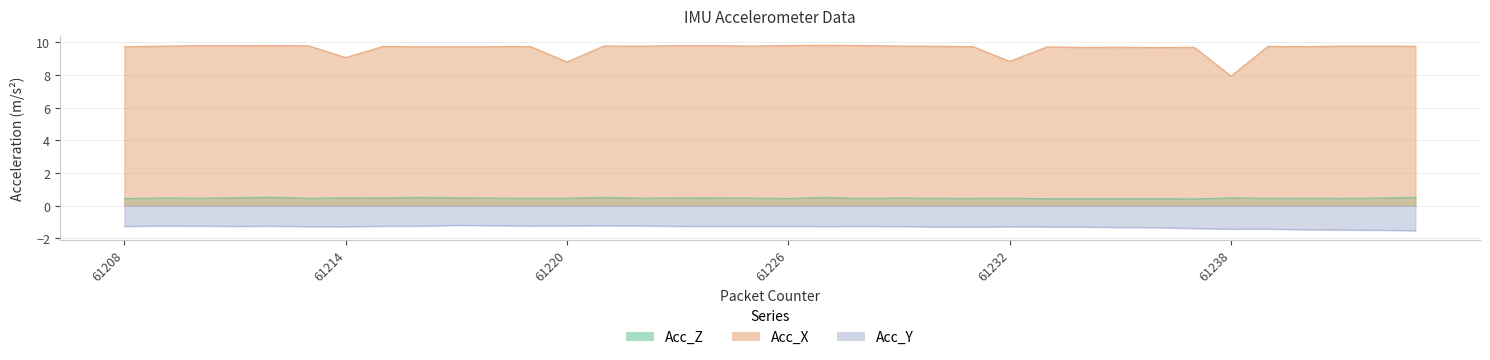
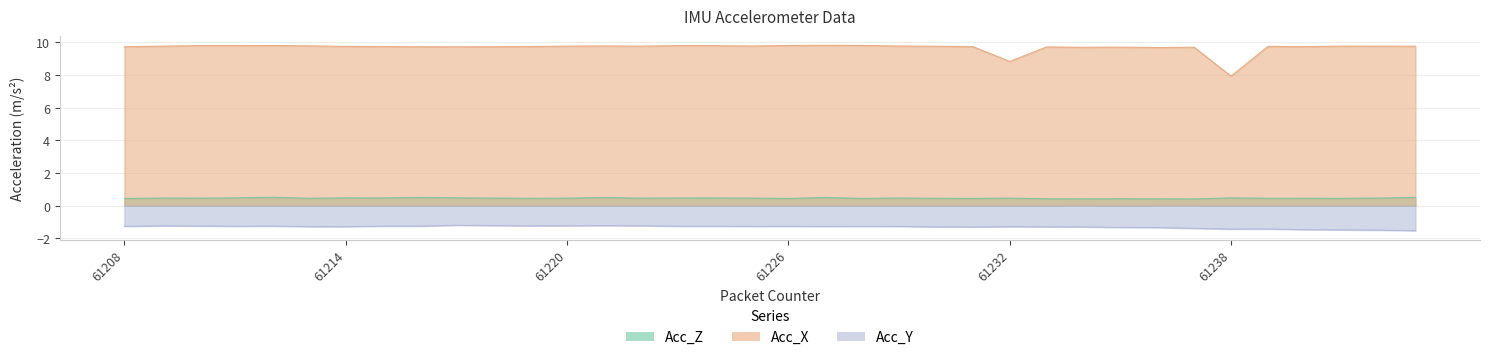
  {
    "Acc_X": {
      "61208": 9.7,
-     "61214": 9.1,
-     "61220": 8.8,
+     "61214": 9.8,
+     "61220": 9.8,
      "61226": 9.8,
      "61232": 8.8,
      "61238": 7.9
    }
  }
